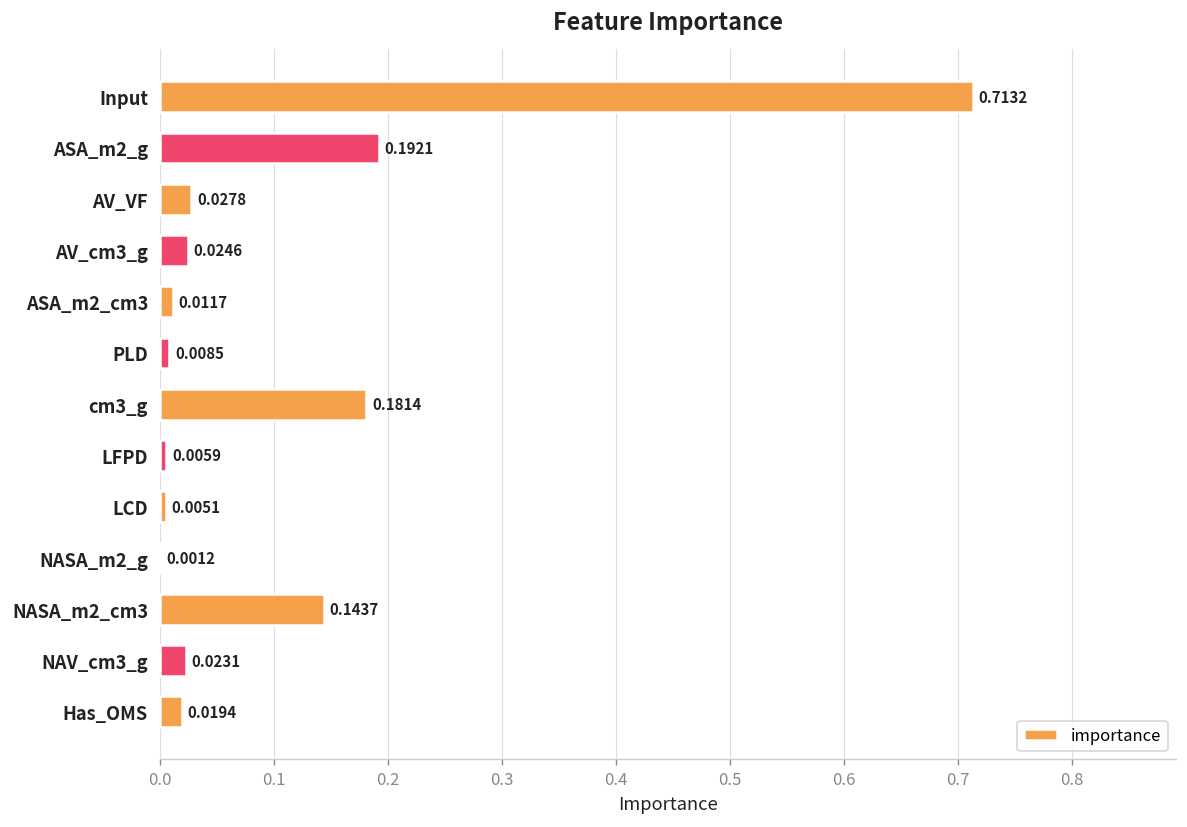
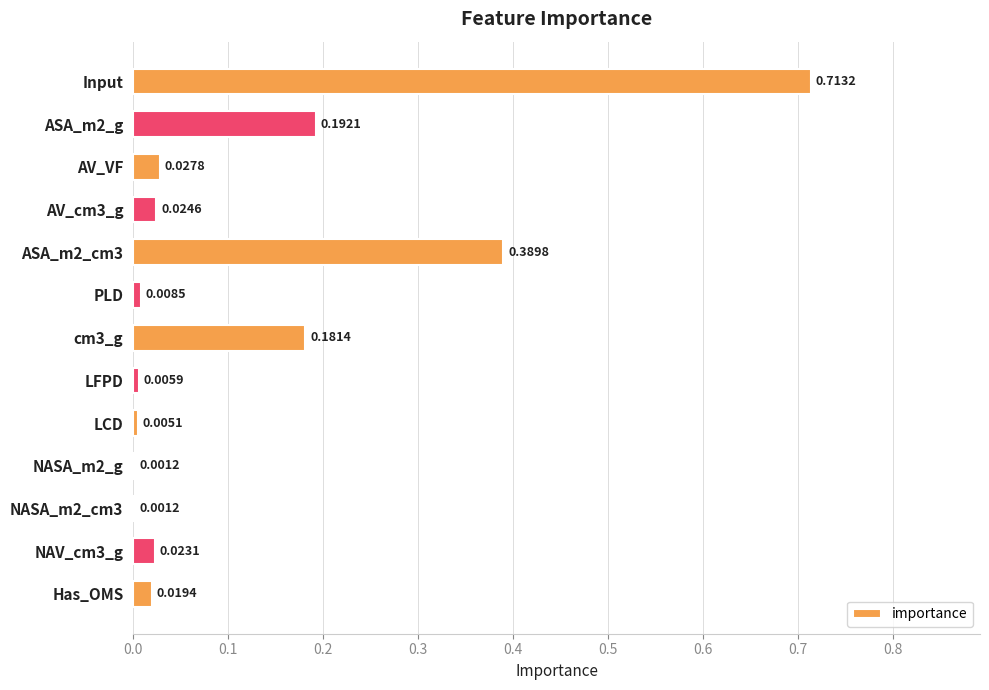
  {
    "Input": 0.7132,
    "ASA_m2_g": 0.1921,
    "AV_VF": 0.0278,
    "AV_cm3_g": 0.0246,
-   "ASA_m2_cm3": 0.0117,
+   "ASA_m2_cm3": 0.3898,
    "PLD": 0.0085,
    "cm3_g": 0.1814,
    "LFPD": 0.0059,
    "LCD": 0.0051,
    "NASA_m2_g": 0.0012,
-   "NASA_m2_cm3": 0.1437,
+   "NASA_m2_cm3": 0.0012,
    "NAV_cm3_g": 0.0231,
    "Has_OMS": 0.0194
  }
